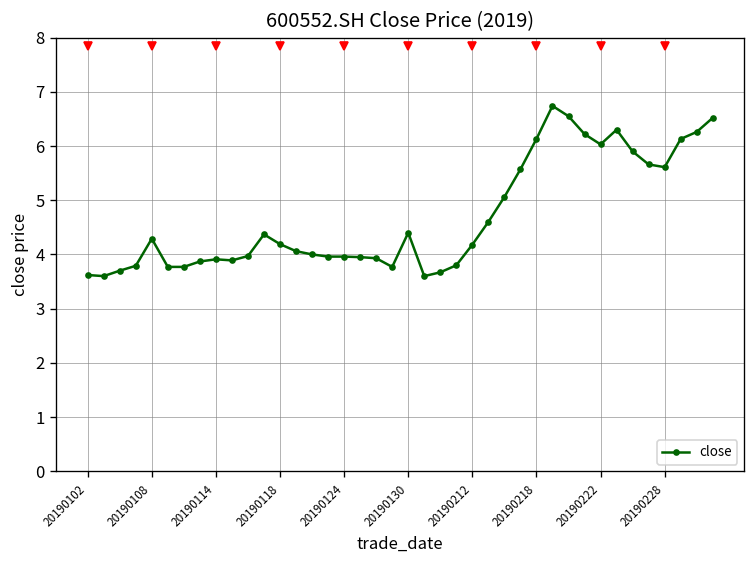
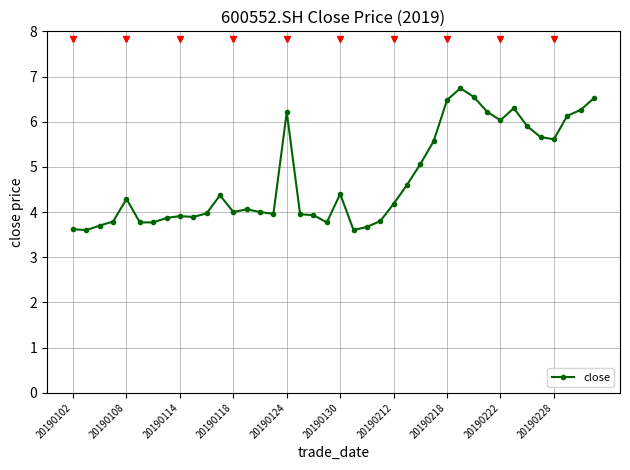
  {
    "close": {
      "20190102": 3.6,
      "20190108": 4.3,
      "20190114": 3.9,
-     "20190118": 4.2,
-     "20190124": 4.0,
+     "20190118": 4.0,
+     "20190124": 6.2,
      "20190130": 4.4,
      "20190212": 4.2,
-     "20190218": 6.1,
+     "20190218": 6.5,
      "20190222": 6.0,
      "20190228": 5.6
    }
  }
